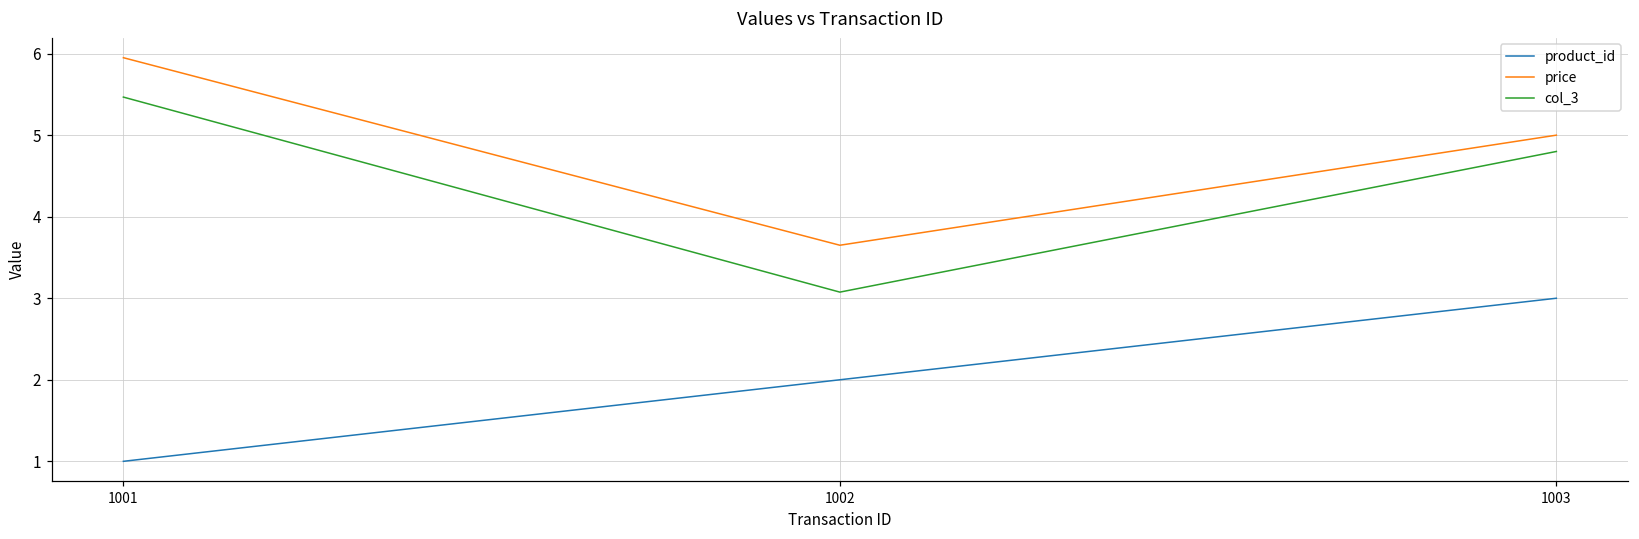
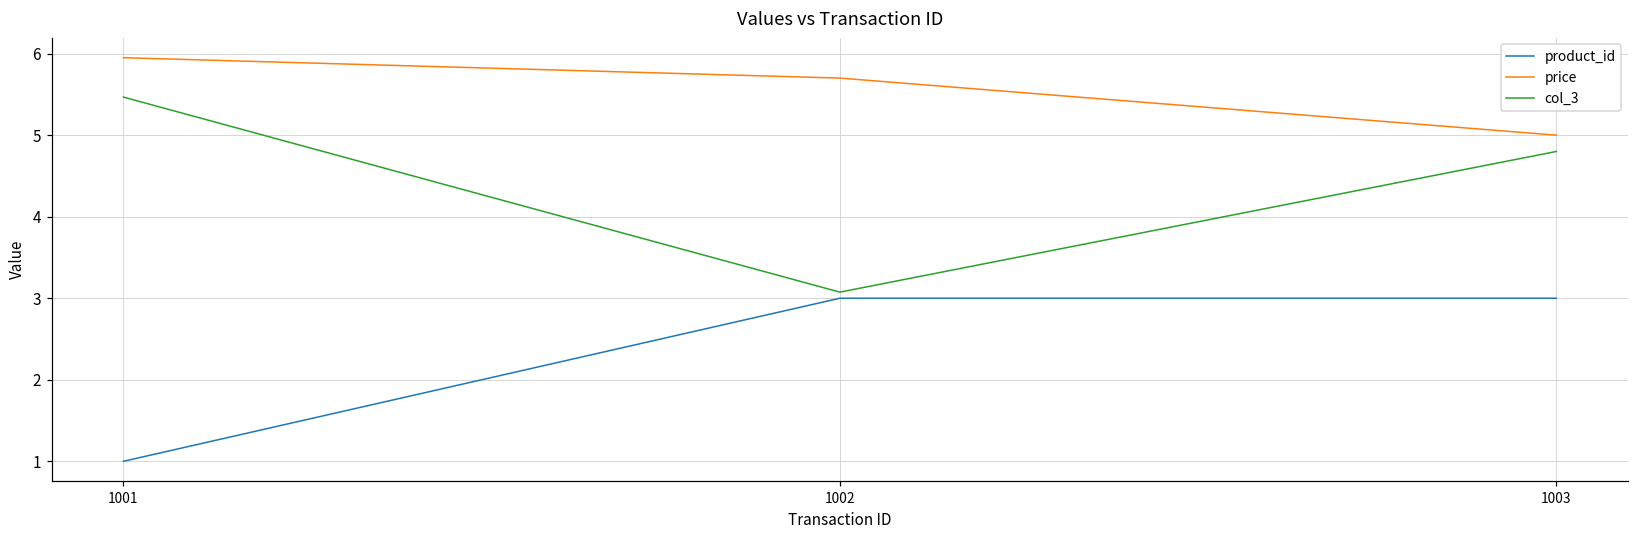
  {
    "product_id": {
      "1001": 1,
-     "1002": 2,
+     "1002": 3,
      "1003": 3
    },
    "price": {
      "1001": 6.0,
-     "1002": 3.7,
+     "1002": 5.7,
      "1003": 5.0
    },
    "col_3": {
      "1001": 5.5,
      "1002": 3.1,
      "1003": 4.8
    }
  }
